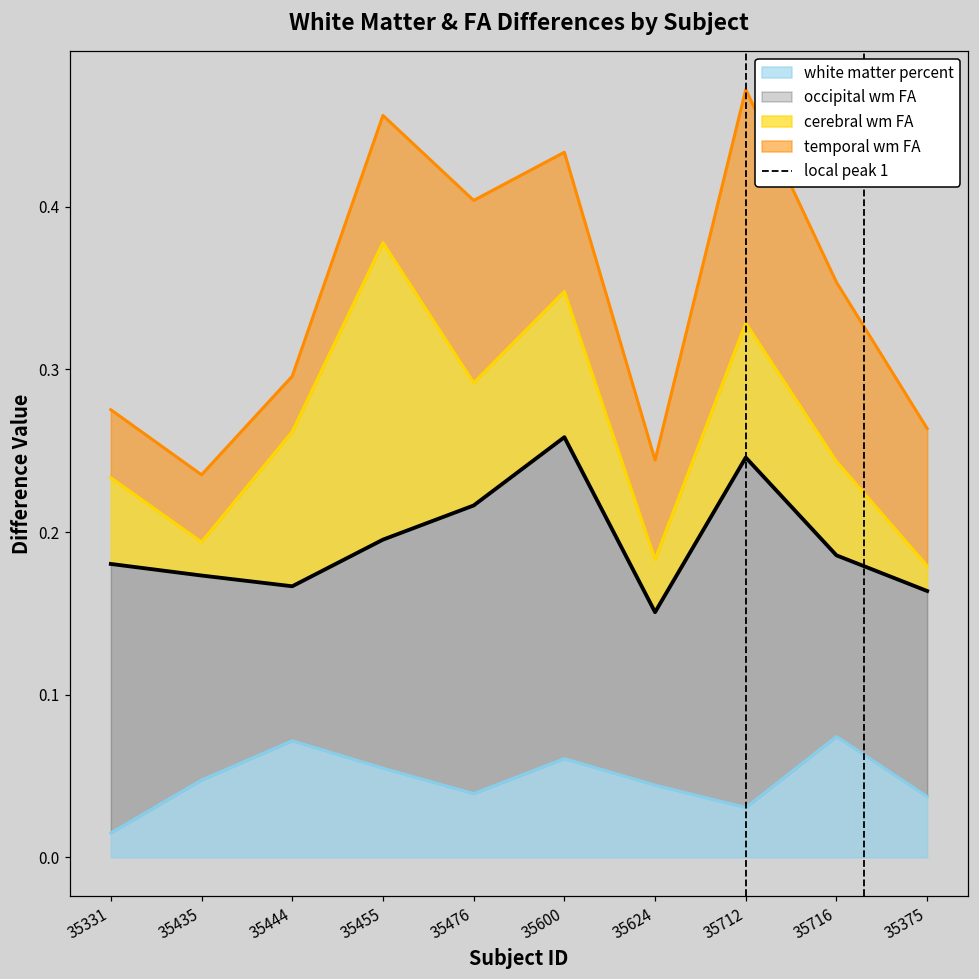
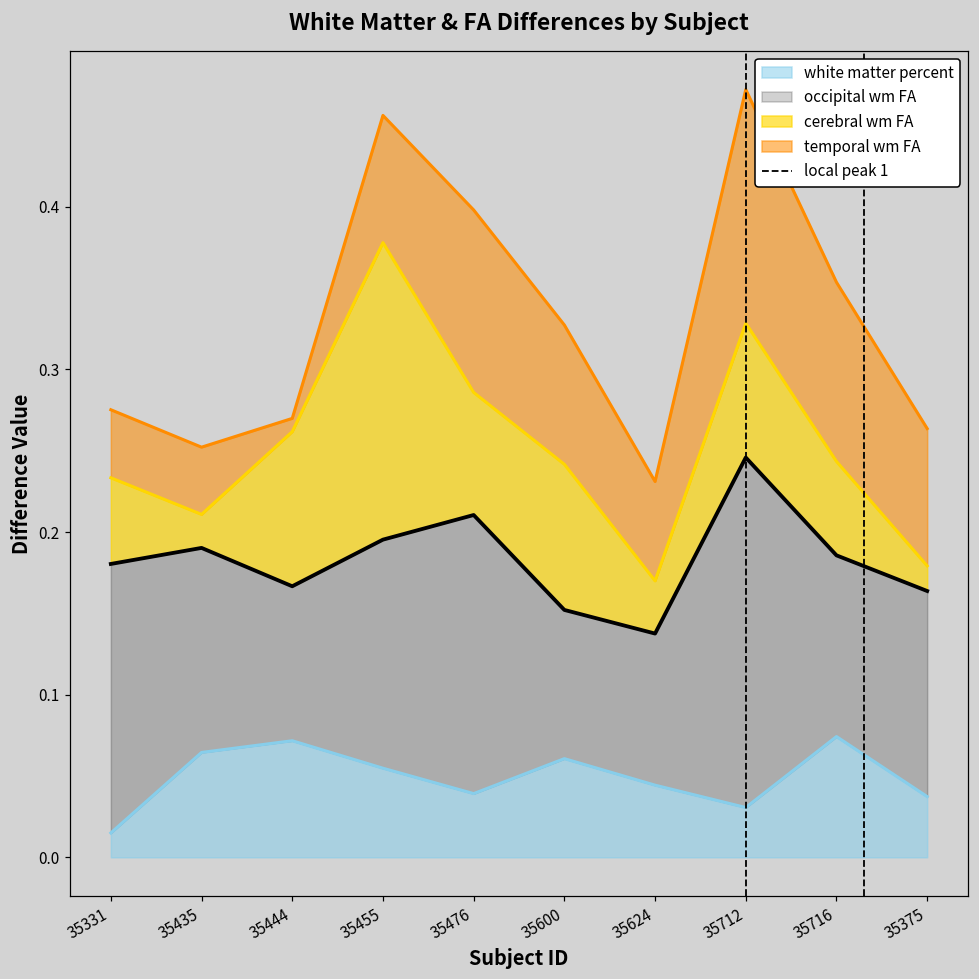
  {
    "white matter percent": {
      "35331": 0.015,
-     "35435": 0.048,
+     "35435": 0.064,
      "35444": 0.072,
      "35455": 0.055,
      "35476": 0.039,
      "35600": 0.061,
      "35624": 0.044,
      "35712": 0.031,
      "35716": 0.074,
      "35375": 0.037
    },
    "occipital wm FA": {
      "35331": 0.165,
      "35435": 0.126,
      "35444": 0.095,
      "35455": 0.141,
-     "35476": 0.177,
-     "35600": 0.198,
-     "35624": 0.106,
+     "35476": 0.171,
+     "35600": 0.091,
+     "35624": 0.093,
      "35712": 0.215,
      "35716": 0.111,
      "35375": 0.126
    },
    "cerebral wm FA": {
      "35331": 0.053,
      "35435": 0.021,
      "35444": 0.095,
      "35455": 0.183,
      "35476": 0.075,
      "35600": 0.090,
      "35624": 0.032,
      "35712": 0.083,
      "35716": 0.058,
      "35375": 0.015
    },
    "temporal wm FA": {
      "35331": 0.042,
      "35435": 0.041,
-     "35444": 0.034,
+     "35444": 0.008,
      "35455": 0.078,
      "35476": 0.112,
      "35600": 0.086,
      "35624": 0.061,
      "35712": 0.144,
      "35716": 0.110,
      "35375": 0.084
    }
  }
